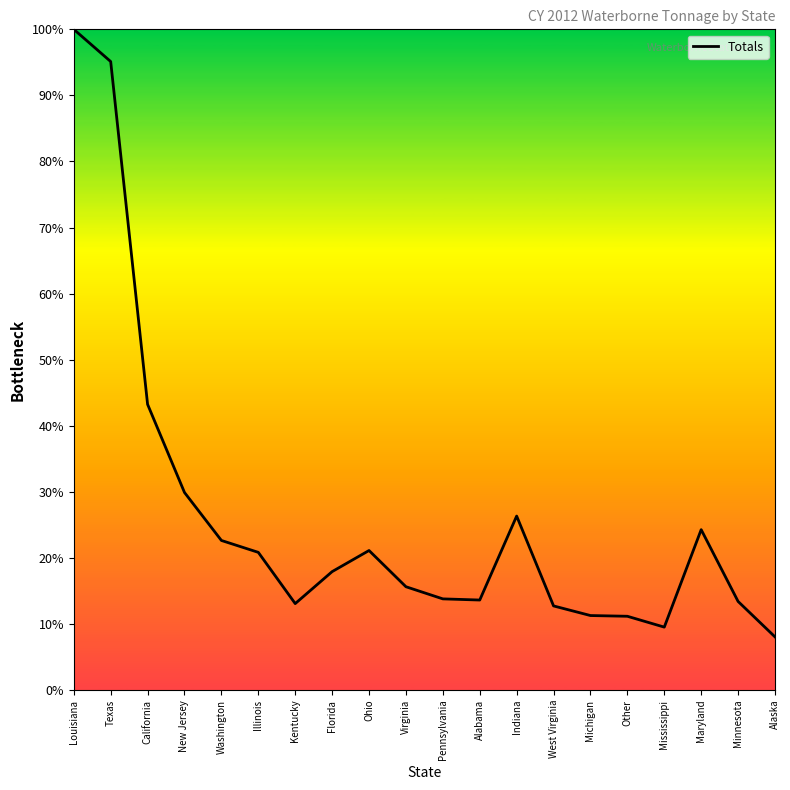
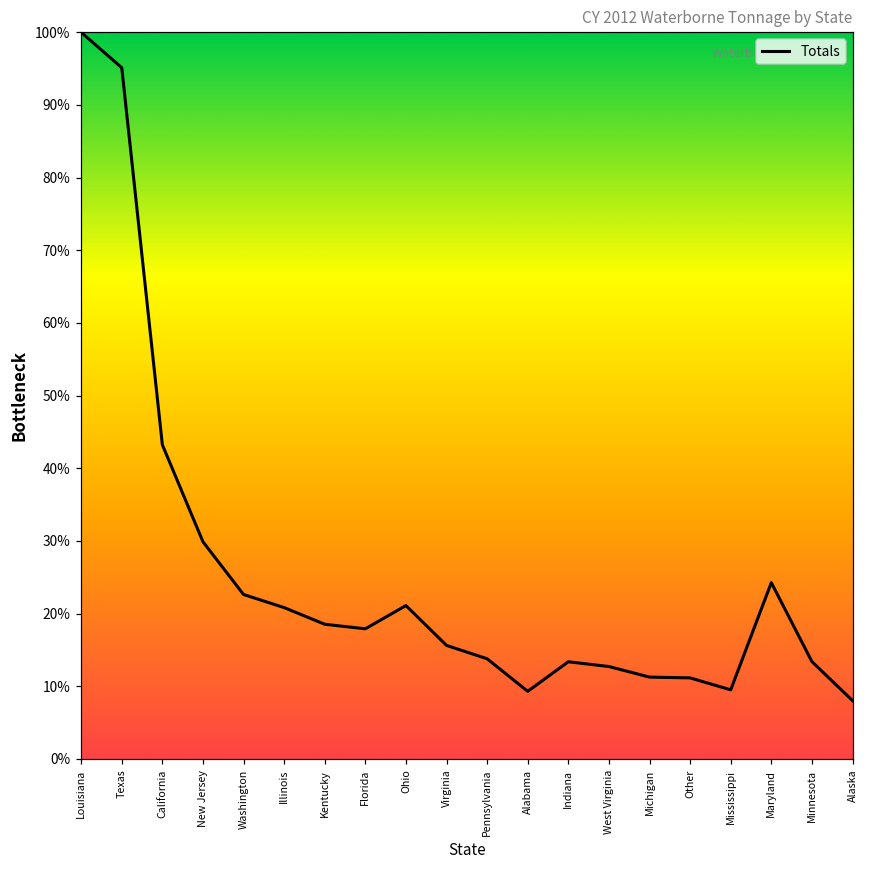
  {
    "Louisiana": "100%",
    "Texas": "95%",
    "California": "43%",
    "New Jersey": "30%",
    "Washington": "23%",
    "Illinois": "21%",
-   "Kentucky": "13%",
+   "Kentucky": "19%",
    "Florida": "18%",
    "Ohio": "21%",
    "Virginia": "16%",
    "Pennsylvania": "14%",
-   "Alabama": "14%",
-   "Indiana": "26%",
+   "Alabama": "9%",
+   "Indiana": "13%",
    "West Virginia": "13%",
    "Michigan": "11%",
    "Other": "11%",
    "Mississippi": "10%",
    "Maryland": "24%",
    "Minnesota": "13%",
    "Alaska": "8%"
  }
